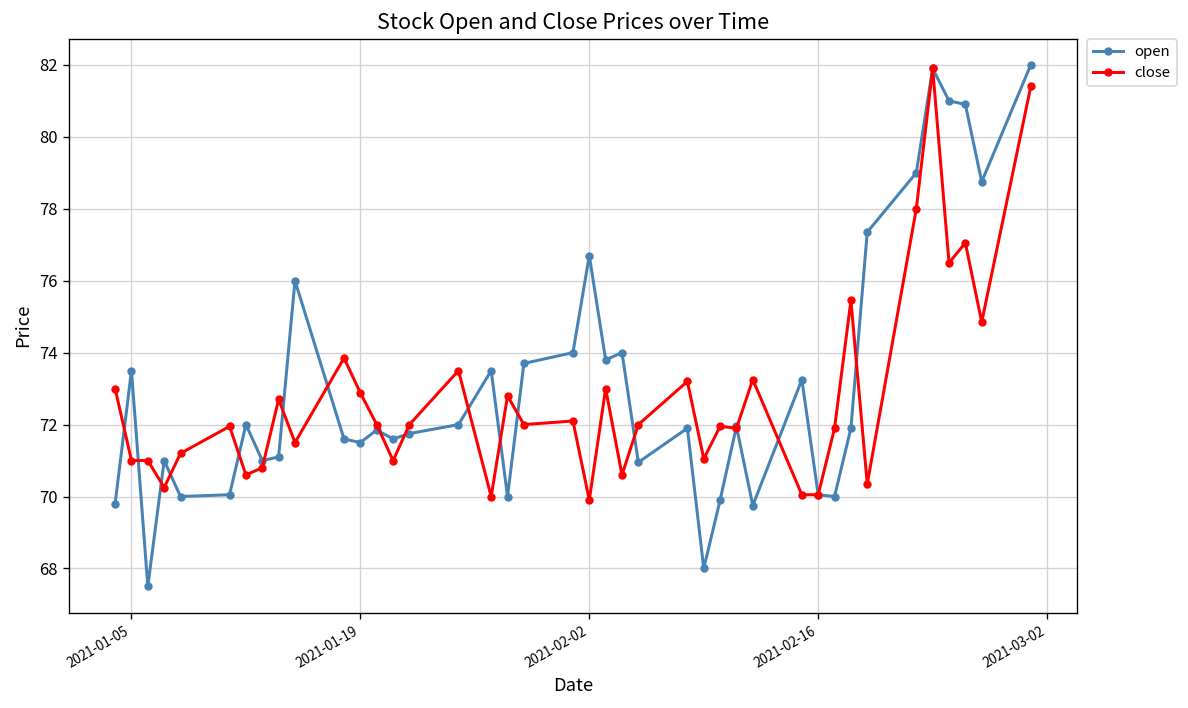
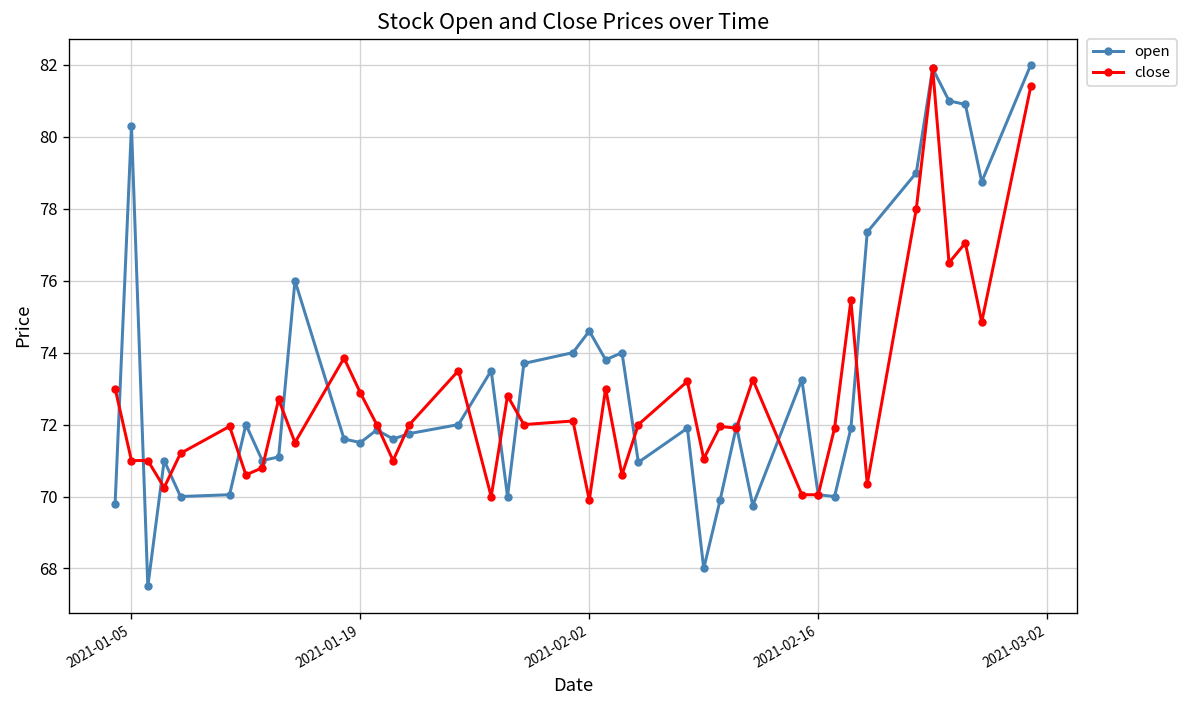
  {
    "open": {
-     "2021-01-05": 73.5,
+     "2021-01-05": 80.3,
      "2021-01-19": 71.5,
-     "2021-02-02": 76.7
+     "2021-02-02": 74.6
    },
    "close": {
      "2021-01-05": 71.0,
      "2021-01-19": 72.9,
      "2021-02-02": 69.9
    }
  }
